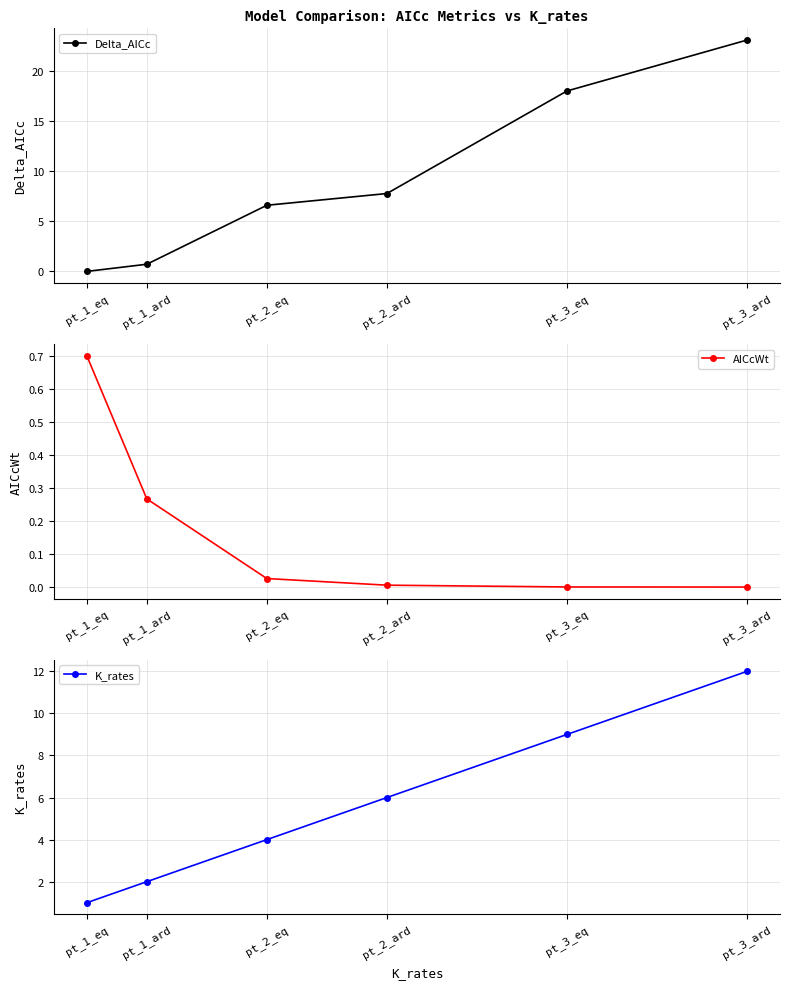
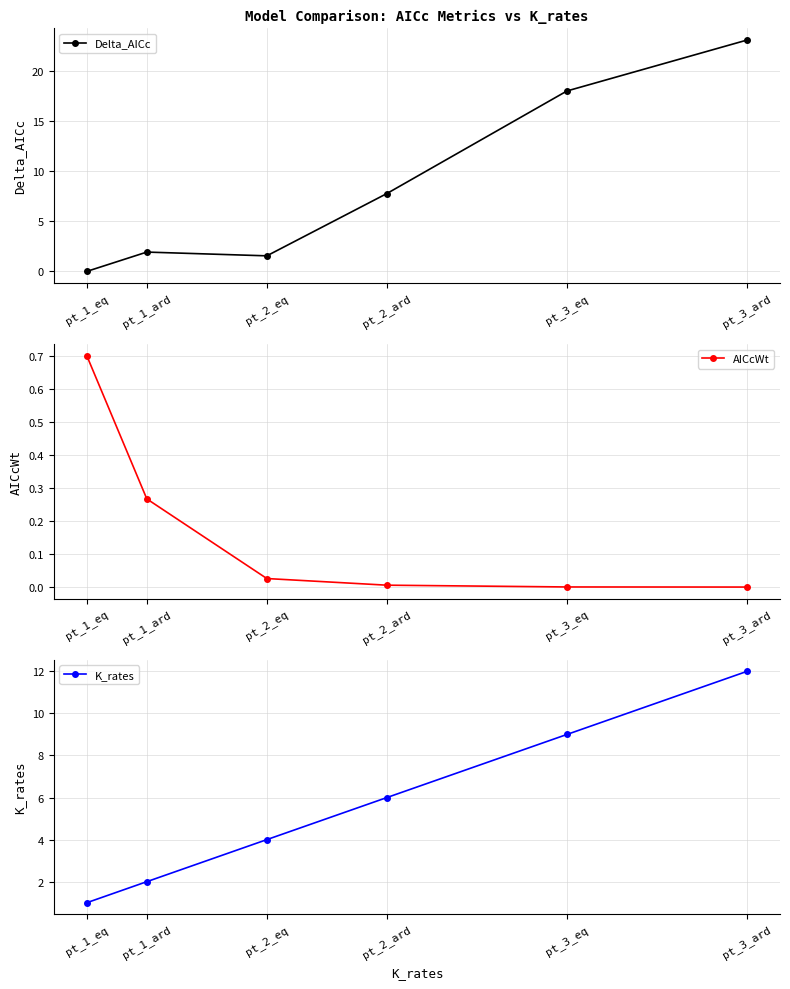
  {
    "Model Comparison: AICc Metrics vs K_rates": {
      "pt_1_eq": 0.0,
-     "pt_1_ard": 0.7,
-     "pt_2_eq": 6.6,
+     "pt_1_ard": 1.9,
+     "pt_2_eq": 1.6,
      "pt_2_ard": 7.8,
      "pt_3_eq": 18.0,
      "pt_3_ard": 23.1
    }
  }
